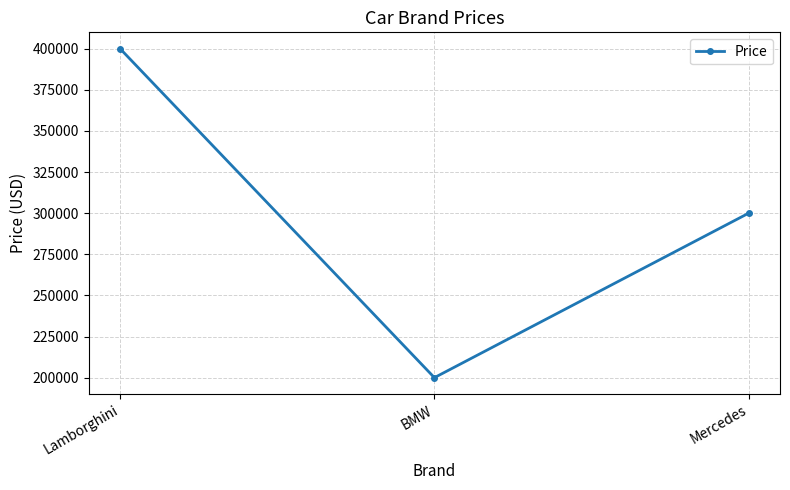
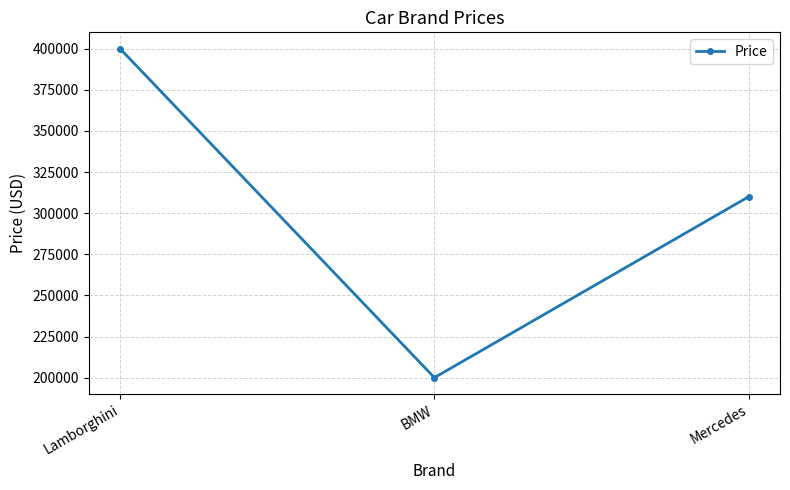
  {
    "Lamborghini": 400000,
    "BMW": 200000,
-   "Mercedes": 300000
+   "Mercedes": 310000
  }
